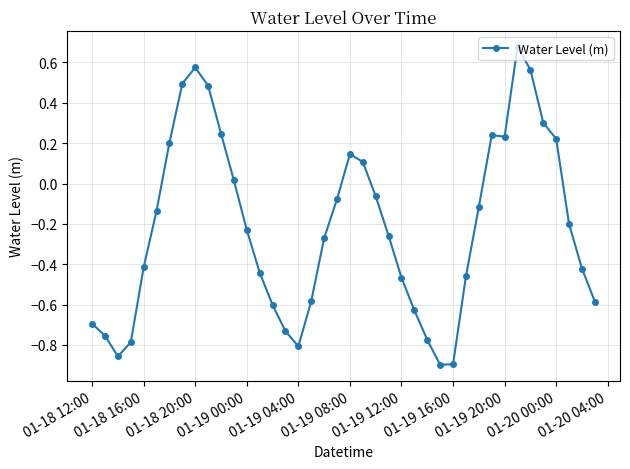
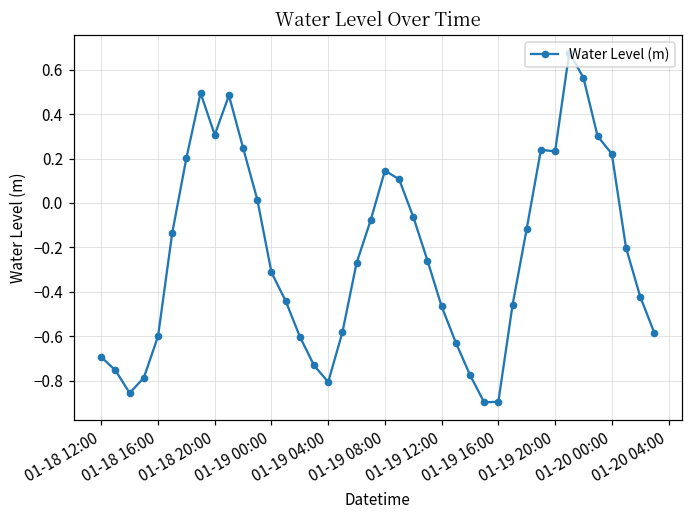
  {
    "01-18 12:00": -0.69,
-   "01-18 16:00": -0.41,
-   "01-18 20:00": 0.57,
-   "01-19 00:00": -0.23,
+   "01-18 16:00": -0.60,
+   "01-18 20:00": 0.31,
+   "01-19 00:00": -0.31,
    "01-19 04:00": -0.81,
    "01-19 08:00": 0.15,
    "01-19 12:00": -0.47,
    "01-19 16:00": -0.90,
    "01-19 20:00": 0.23,
    "01-20 00:00": 0.22
  }
